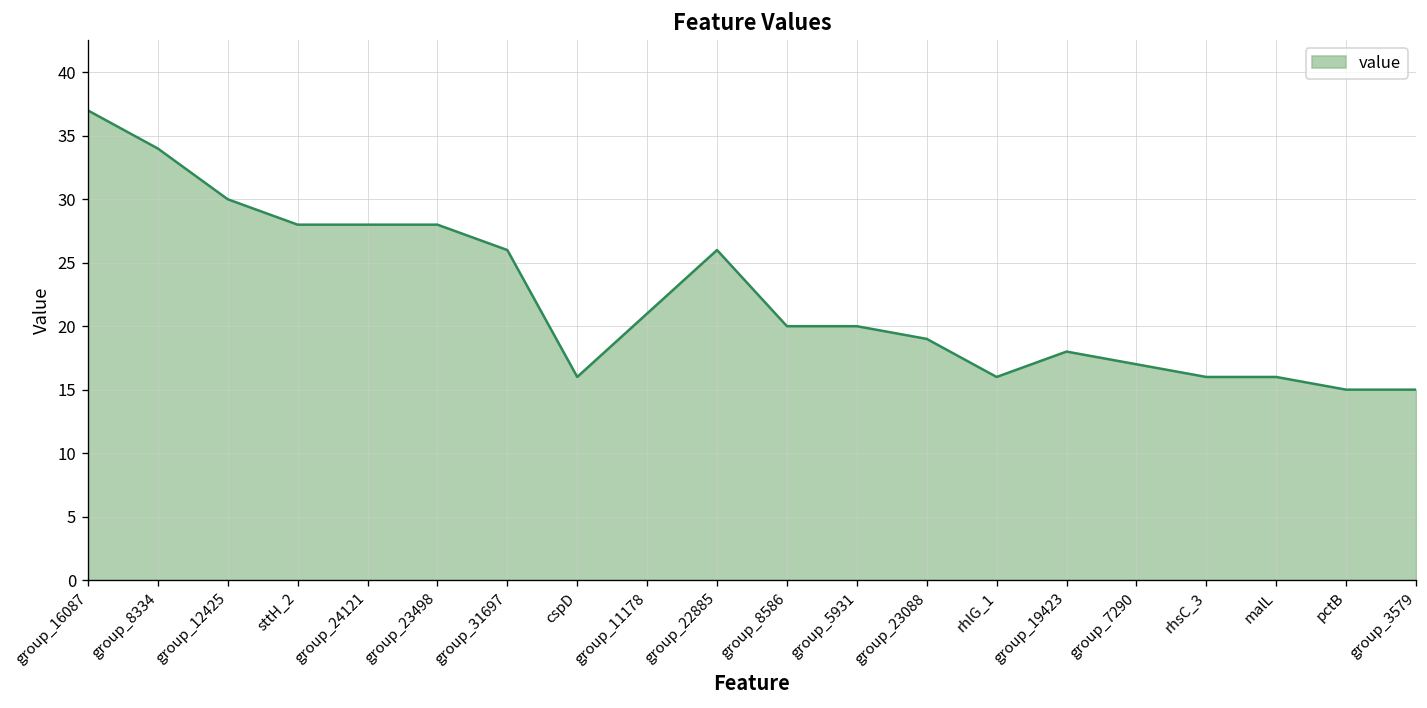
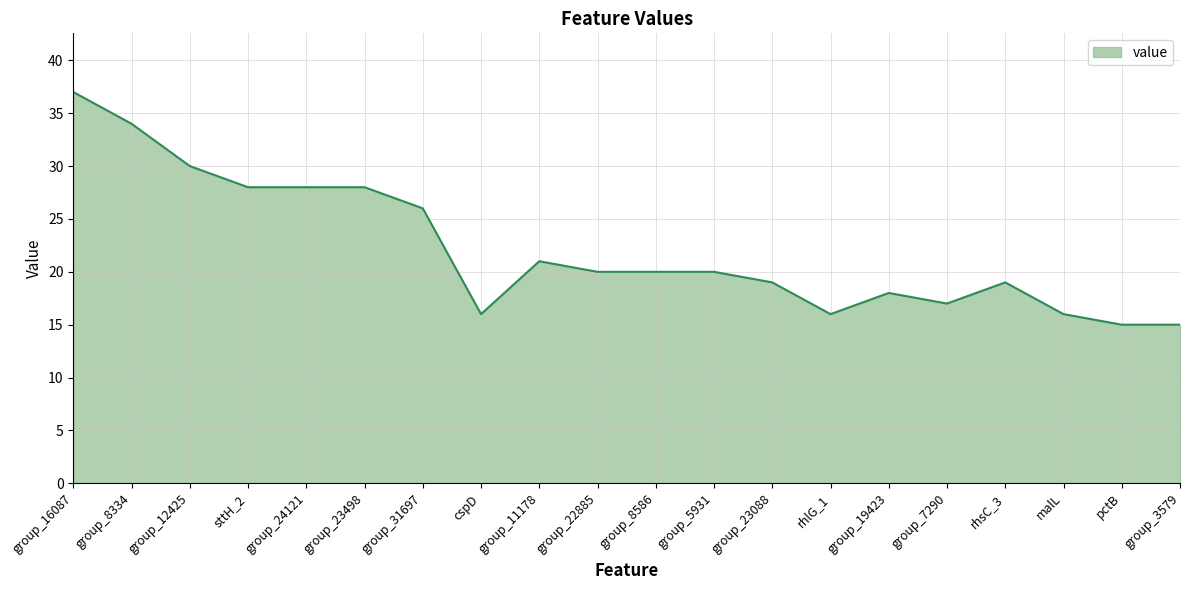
  {
    "group_16087": 37,
    "group_8334": 34,
    "group_12425": 30,
    "sttH_2": 28,
    "group_24121": 28,
    "group_23498": 28,
    "group_31697": 26,
    "cspD": 16,
    "group_11178": 21,
-   "group_22885": 26,
+   "group_22885": 20,
    "group_8586": 20,
    "group_5931": 20,
    "group_23088": 19,
    "rhlG_1": 16,
    "group_19423": 18,
    "group_7290": 17,
-   "rhsC_3": 16,
+   "rhsC_3": 19,
    "malL": 16,
    "pctB": 15,
    "group_3579": 15
  }
